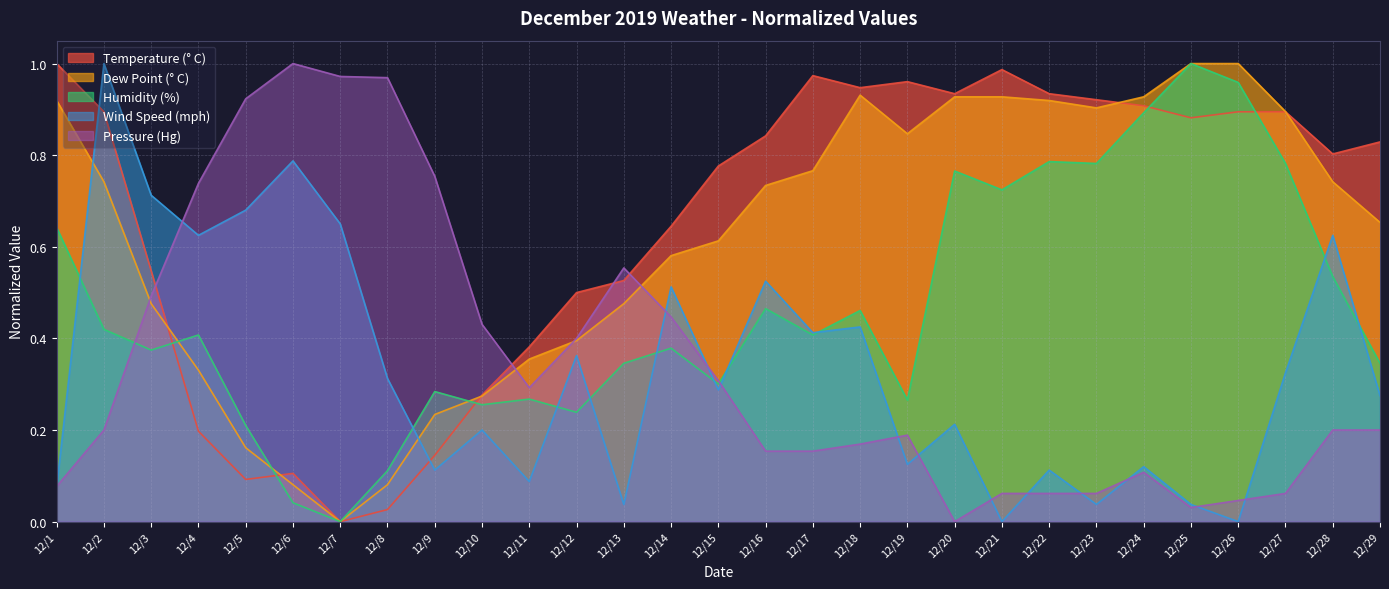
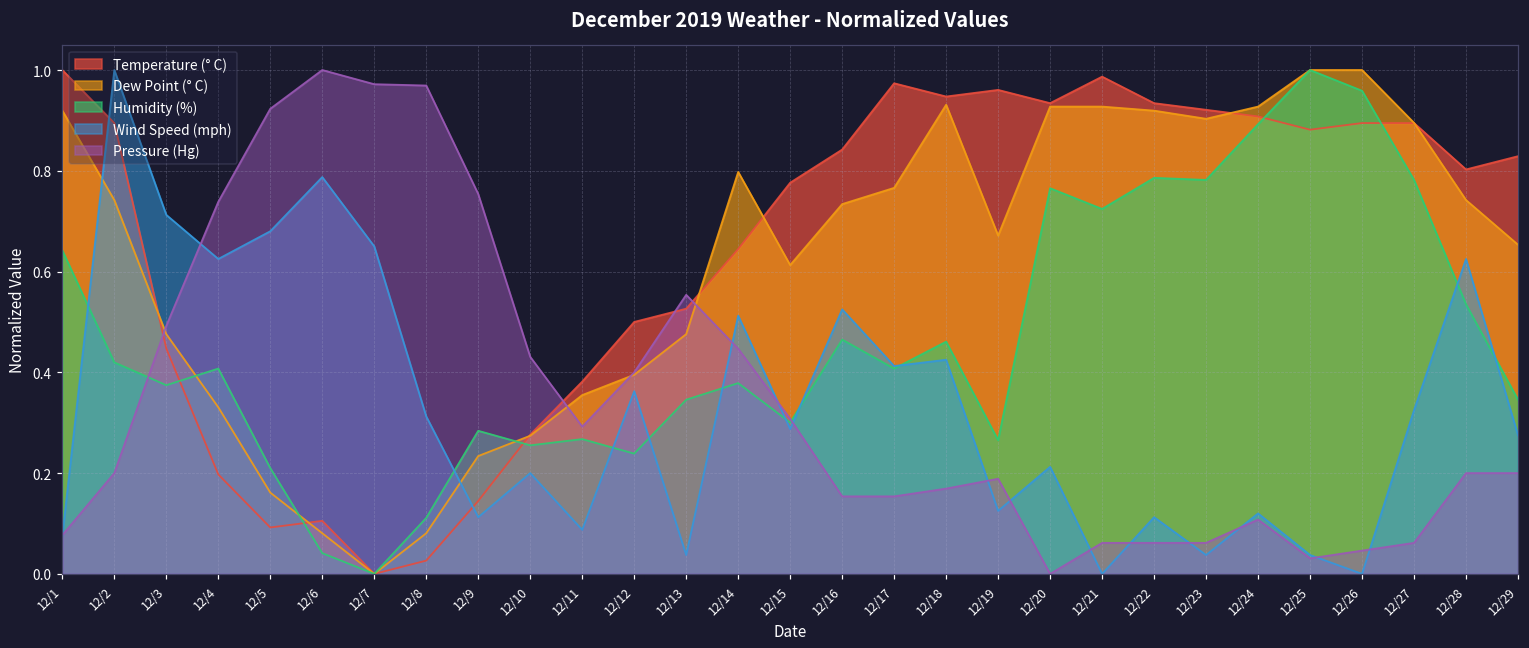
  {
    "Temperature (° C)": {
      "12/1": 1.00,
-     "12/3": 0.55,
+     "12/3": 0.45,
      "12/4": 0.20,
      "12/5": 0.09,
      "12/6": 0.11,
      "12/8": 0.03,
      "12/9": 0.14,
      "12/11": 0.38,
      "12/12": 0.50,
      "12/13": 0.53,
      "12/14": 0.64,
      "12/15": 0.78,
      "12/16": 0.84,
      "12/17": 0.97,
      "12/18": 0.95,
      "12/19": 0.96,
      "12/20": 0.93,
      "12/21": 0.99,
      "12/22": 0.93,
      "12/23": 0.92,
      "12/24": 0.91,
      "12/25": 0.88,
      "12/26": 0.89,
      "12/28": 0.80,
      "12/29": 0.83
    },
    "Dew Point (° C)": {
      "12/1": 0.92,
      "12/2": 0.74,
      "12/3": 0.48,
      "12/4": 0.33,
      "12/5": 0.16,
      "12/6": 0.08,
      "12/8": 0.08,
      "12/9": 0.23,
      "12/11": 0.35,
      "12/13": 0.48,
-     "12/14": 0.58,
+     "12/14": 0.80,
      "12/15": 0.61,
      "12/16": 0.73,
      "12/17": 0.77,
      "12/18": 0.93,
-     "12/19": 0.85,
+     "12/19": 0.67,
      "12/20": 0.93,
      "12/21": 0.93,
      "12/22": 0.92,
      "12/23": 0.90,
      "12/24": 0.93,
      "12/26": 1.00,
      "12/28": 0.74,
      "12/29": 0.65
    },
    "Humidity (%)": {
      "12/1": 0.64,
      "12/2": 0.42,
      "12/3": 0.37,
      "12/4": 0.41,
      "12/5": 0.21,
      "12/6": 0.04,
      "12/8": 0.11,
      "12/9": 0.28,
      "12/10": 0.26,
      "12/11": 0.27,
      "12/12": 0.24,
      "12/13": 0.35,
      "12/14": 0.38,
      "12/15": 0.30,
      "12/16": 0.47,
      "12/18": 0.46,
      "12/19": 0.27,
      "12/20": 0.77,
      "12/21": 0.72,
      "12/22": 0.79,
      "12/23": 0.78,
      "12/24": 0.89,
      "12/26": 0.96,
      "12/27": 0.78,
      "12/28": 0.53,
      "12/29": 0.35
    },
    "Wind Speed (mph)": {
      "12/3": 0.71,
      "12/4": 0.63,
      "12/5": 0.68,
      "12/6": 0.79,
      "12/7": 0.65,
      "12/8": 0.31,
      "12/9": 0.11,
      "12/10": 0.20,
      "12/11": 0.09,
      "12/12": 0.36,
      "12/13": 0.04,
      "12/14": 0.51,
      "12/15": 0.29,
      "12/16": 0.53,
      "12/18": 0.43,
      "12/19": 0.13,
      "12/20": 0.21,
      "12/21": 0.00,
      "12/22": 0.11,
      "12/23": 0.04,
      "12/24": 0.12,
      "12/25": 0.04,
      "12/26": 0.00,
      "12/27": 0.33,
      "12/28": 0.63,
      "12/29": 0.28
    },
    "Pressure (Hg)": {
      "12/2": 0.20,
      "12/3": 0.49,
      "12/4": 0.74,
      "12/5": 0.92,
      "12/6": 1.00,
      "12/7": 0.97,
      "12/8": 0.97,
      "12/9": 0.75,
      "12/10": 0.43,
      "12/11": 0.29,
      "12/13": 0.55,
      "12/14": 0.45,
      "12/15": 0.31,
      "12/16": 0.15,
      "12/17": 0.15,
      "12/18": 0.17,
      "12/19": 0.19,
      "12/20": 0.00,
      "12/21": 0.06,
      "12/22": 0.06,
      "12/23": 0.06,
      "12/24": 0.11,
      "12/25": 0.03,
      "12/26": 0.05,
      "12/27": 0.06,
      "12/28": 0.20,
      "12/29": 0.20
    }
  }
